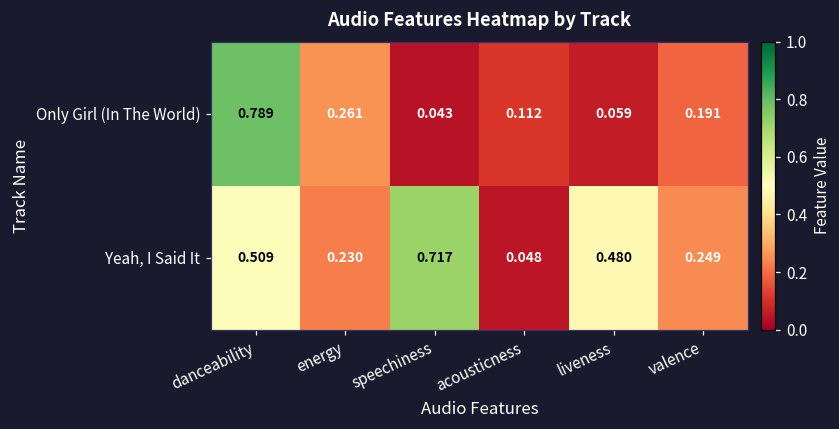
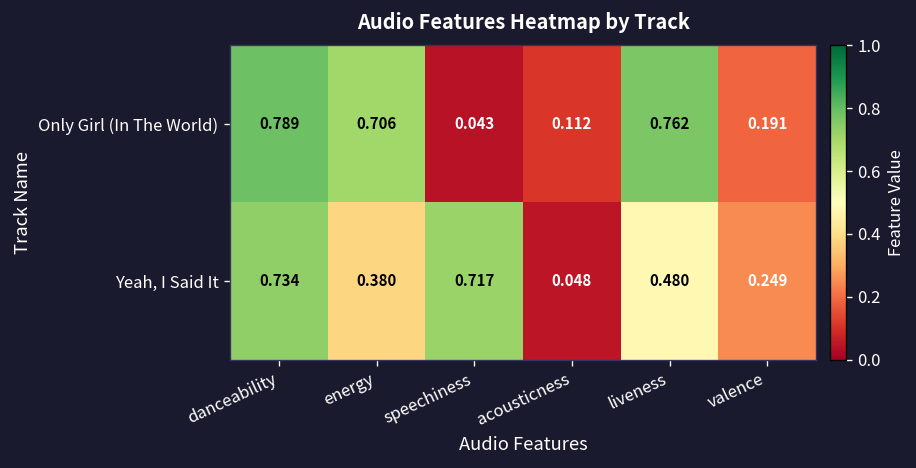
  {
    "Only Girl (In The World)": {
      "danceability": 0.789,
-     "energy": 0.261,
+     "energy": 0.706,
      "speechiness": 0.043,
      "acousticness": 0.112,
-     "liveness": 0.059,
+     "liveness": 0.762,
      "valence": 0.191
    },
    "Yeah, I Said It": {
-     "danceability": 0.509,
-     "energy": 0.230,
+     "danceability": 0.734,
+     "energy": 0.380,
      "speechiness": 0.717,
      "acousticness": 0.048,
      "liveness": 0.480,
      "valence": 0.249
    }
  }
